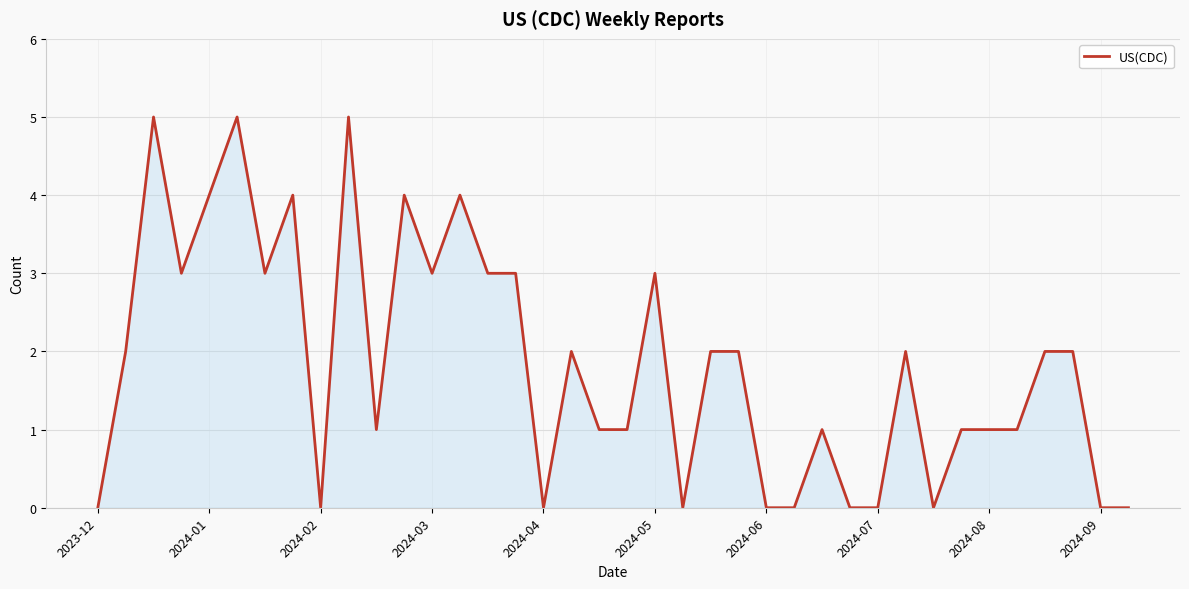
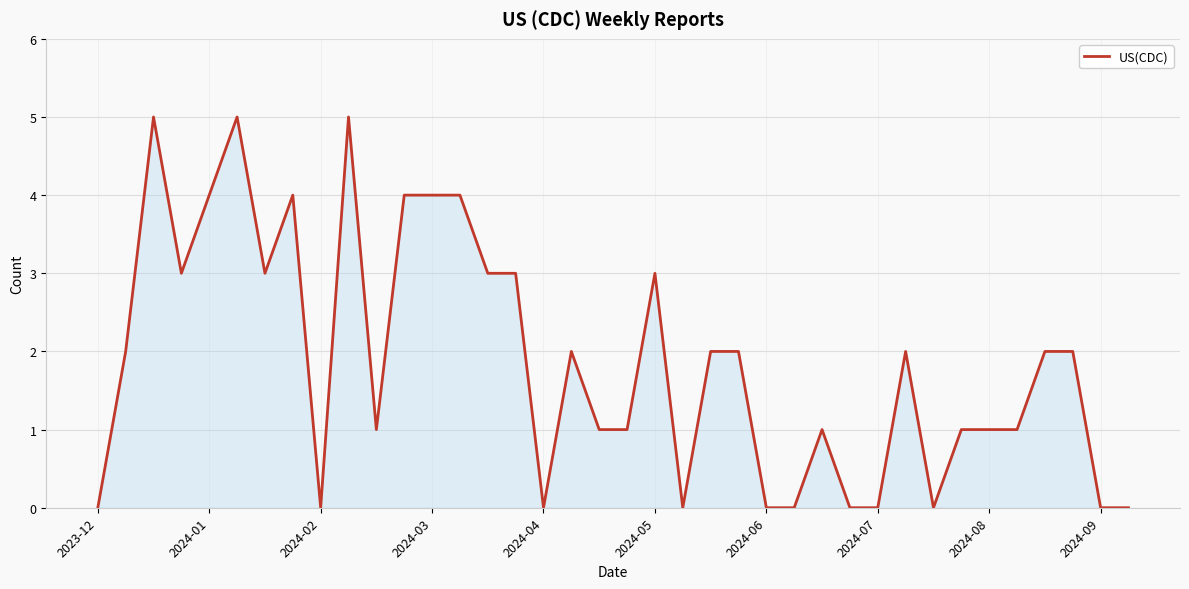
  {
    "2023-12": 0,
    "2024-01": 4,
    "2024-02": 0,
-   "2024-03": 3,
+   "2024-03": 4,
    "2024-04": 0,
    "2024-05": 3,
    "2024-06": 0,
    "2024-07": 0,
    "2024-08": 1,
    "2024-09": 0
  }
